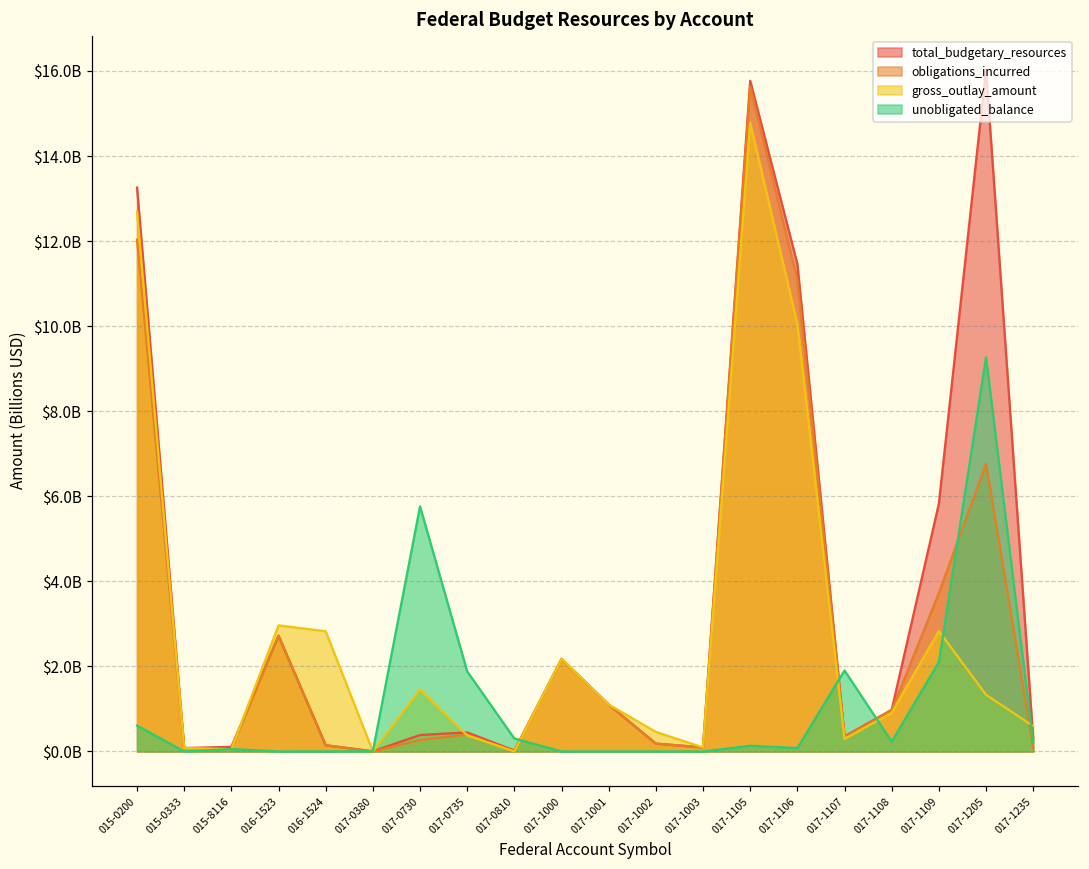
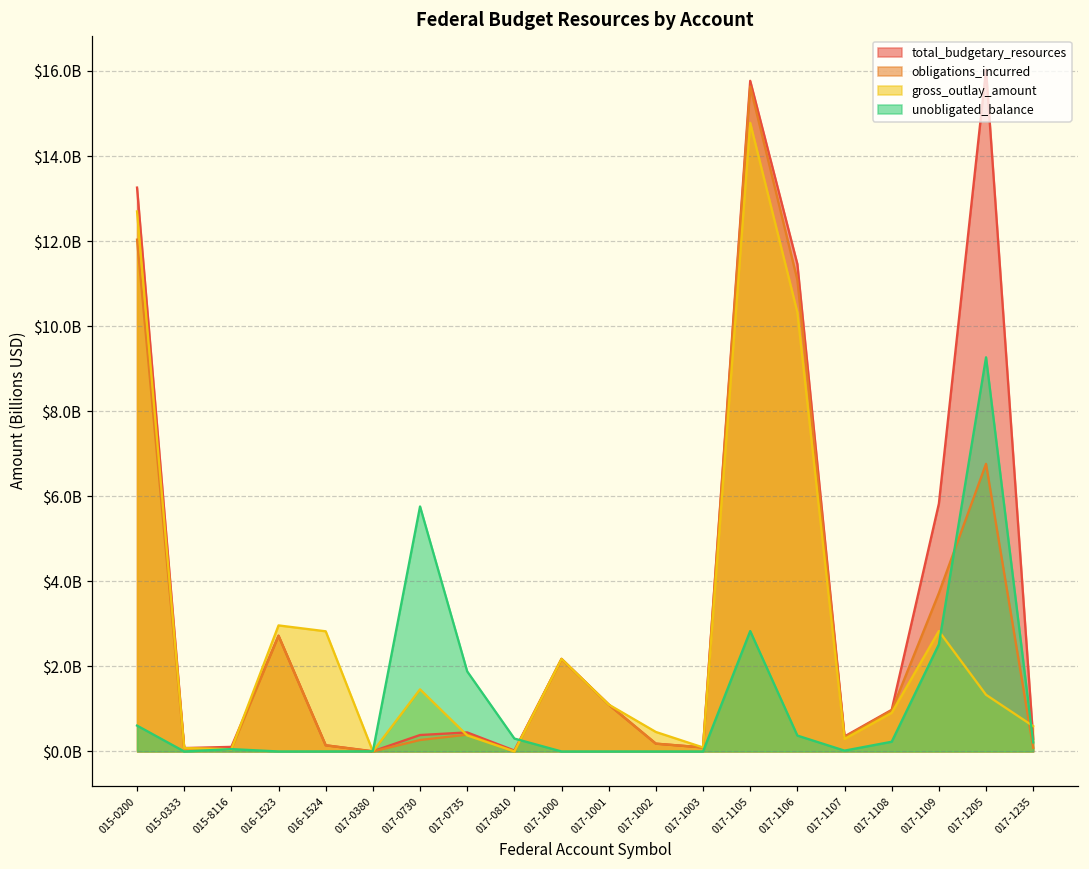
  {
    "gross_outlay_amount": {
      "015-0200": "$12700000000",
      "016-1523": "$3000000000",
      "016-1524": "$2800000000",
      "017-0730": "$1500000000",
      "017-1002": "$500000000",
      "017-1105": "$14800000000",
-     "017-1106": "$10100000000",
+     "017-1106": "$10300000000",
      "017-1109": "$2800000000",
      "017-1205": "$1300000000",
      "017-1235": "$600000000"
    },
    "unobligated_balance": {
      "015-0200": "$600000000",
      "015-0333": "$0",
      "016-1523": "$0",
      "016-1524": "$0",
      "017-0730": "$5800000000",
      "017-0735": "$1900000000",
      "017-0810": "$300000000",
      "017-1000": "$0",
      "017-1001": "$0",
      "017-1002": "$0",
      "017-1003": "$0",
-     "017-1105": "$100000000",
-     "017-1106": "$100000000",
-     "017-1107": "$1900000000",
+     "017-1105": "$2800000000",
+     "017-1106": "$400000000",
+     "017-1107": "$0",
      "017-1108": "$200000000",
-     "017-1109": "$2100000000",
+     "017-1109": "$2500000000",
      "017-1205": "$9300000000",
      "017-1235": "$200000000"
    }
  }
